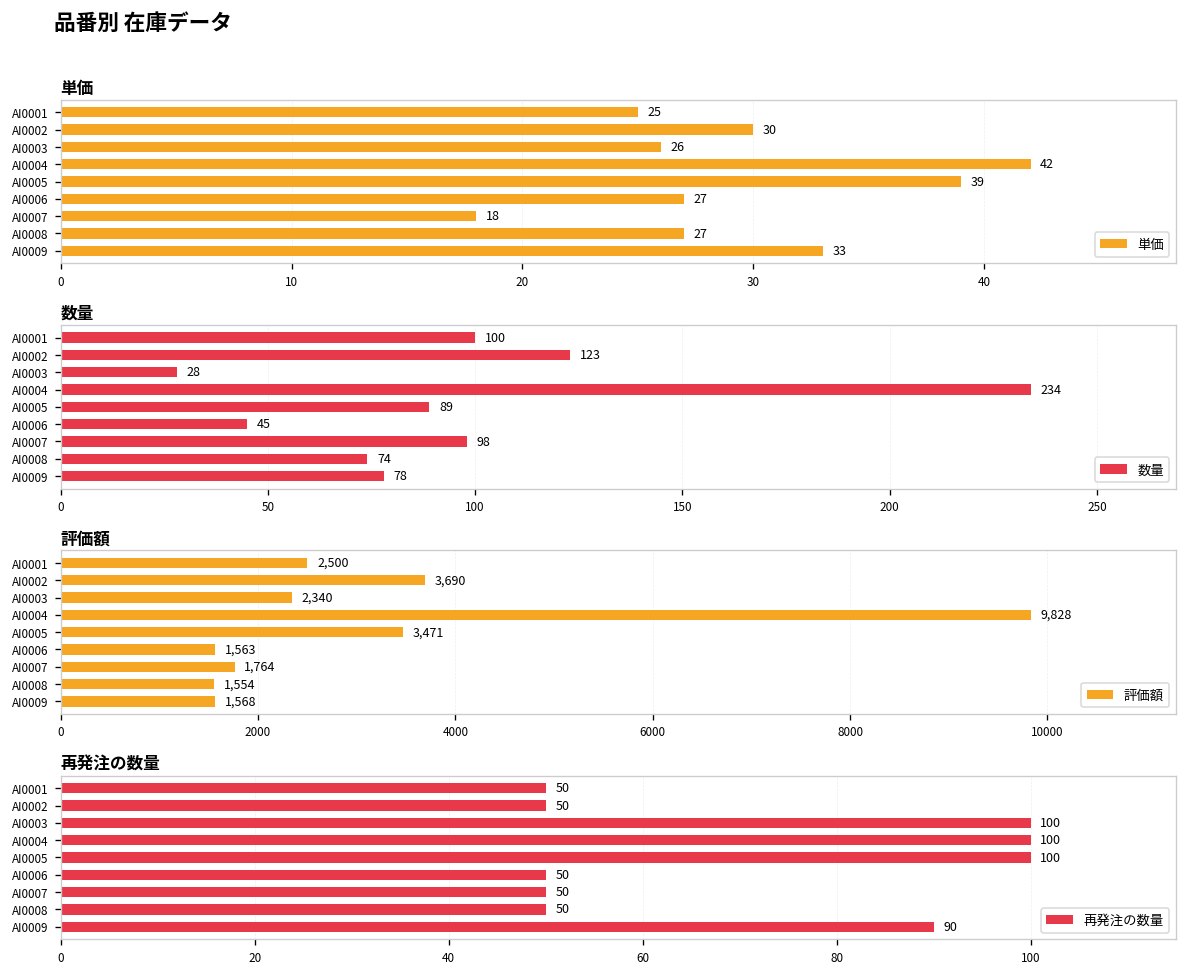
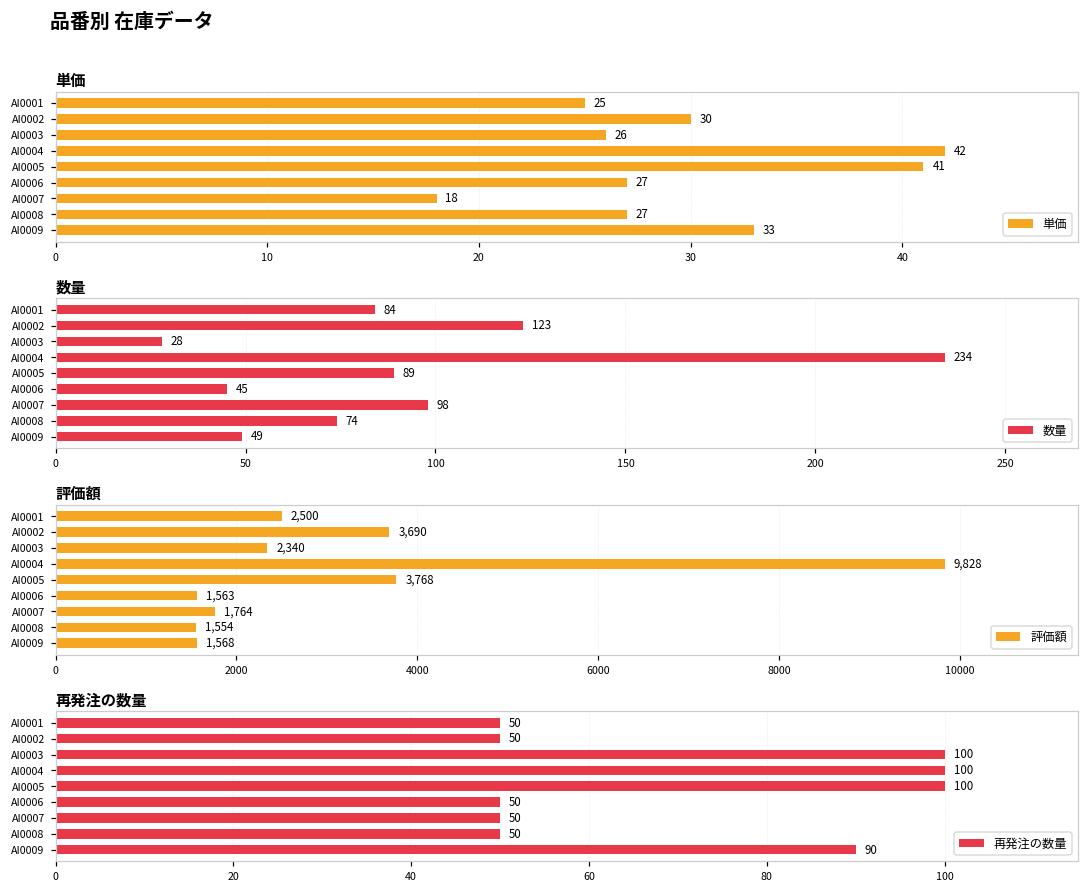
  {
    "単価": {
      "AI0001": "25",
      "AI0002": "30",
      "AI0003": "26",
      "AI0004": "42",
-     "AI0005": "39",
+     "AI0005": "41",
      "AI0006": "27",
      "AI0007": "18",
      "AI0008": "27",
      "AI0009": "33"
    },
    "数量": {
-     "AI0001": "100",
+     "AI0001": "84",
      "AI0002": "123",
      "AI0003": "28",
      "AI0004": "234",
      "AI0005": "89",
      "AI0006": "45",
      "AI0007": "98",
      "AI0008": "74",
-     "AI0009": "78"
+     "AI0009": "49"
    },
    "評価額": {
      "AI0001": "2,500",
      "AI0002": "3,690",
      "AI0003": "2,340",
      "AI0004": "9,828",
-     "AI0005": "3,471",
+     "AI0005": "3,768",
      "AI0006": "1,563",
      "AI0007": "1,764",
      "AI0008": "1,554",
      "AI0009": "1,568"
    },
    "再発注の数量": {
      "AI0001": "50",
      "AI0002": "50",
      "AI0003": "100",
      "AI0004": "100",
      "AI0005": "100",
      "AI0006": "50",
      "AI0007": "50",
      "AI0008": "50",
      "AI0009": "90"
    }
  }
